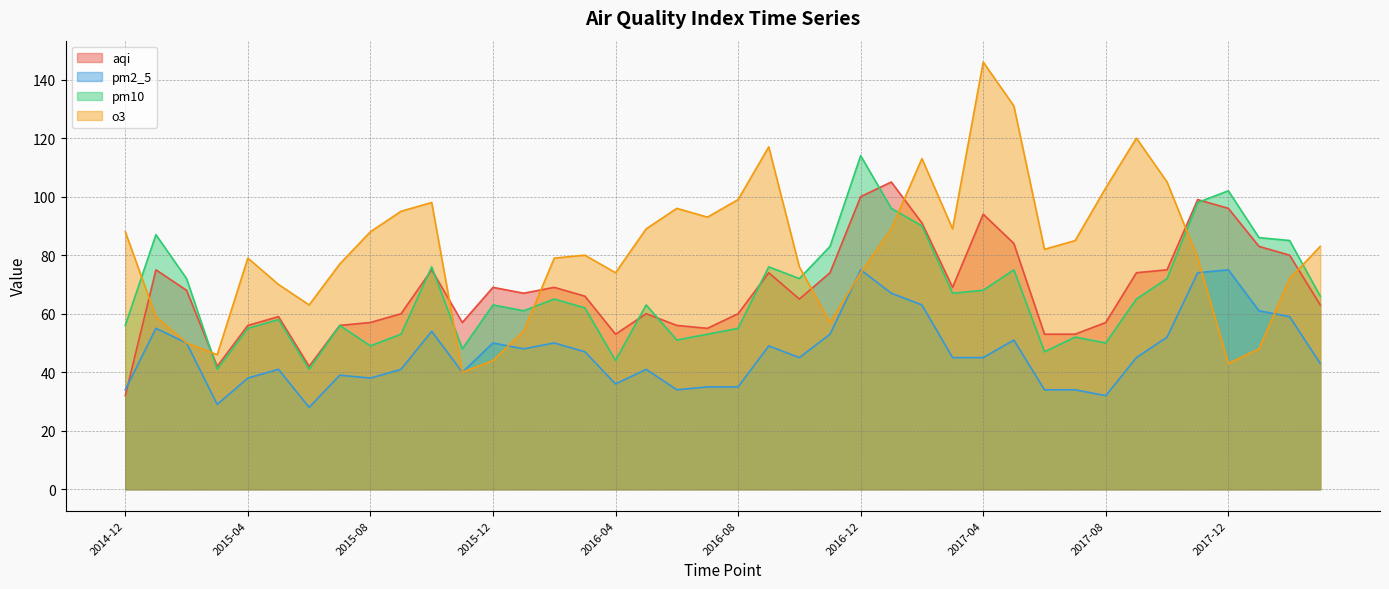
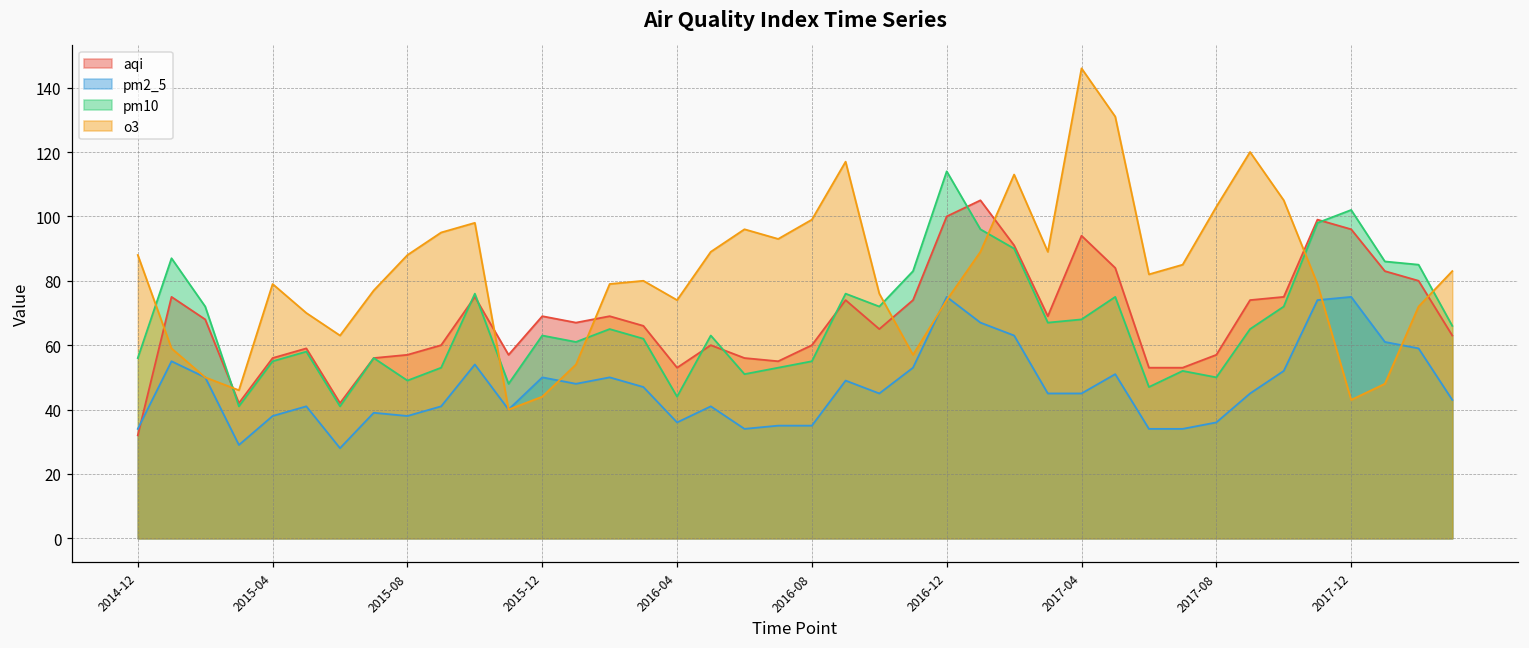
  {
    "aqi": {
      "2014-12": 32,
      "2015-04": 56,
      "2015-08": 57,
      "2015-12": 69,
      "2016-04": 53,
      "2016-08": 60,
      "2016-12": 100,
      "2017-04": 94,
      "2017-08": 57,
      "2017-12": 96
    },
    "pm2_5": {
      "2014-12": 34,
      "2015-04": 38,
      "2015-08": 38,
      "2015-12": 50,
      "2016-04": 36,
      "2016-08": 35,
      "2016-12": 75,
      "2017-04": 45,
-     "2017-08": 32,
+     "2017-08": 36,
      "2017-12": 75
    },
    "pm10": {
      "2014-12": 56,
      "2015-04": 55,
      "2015-08": 49,
      "2015-12": 63,
      "2016-04": 44,
      "2016-08": 55,
      "2016-12": 114,
      "2017-04": 68,
      "2017-08": 50,
      "2017-12": 102
    },
    "o3": {
      "2014-12": 88,
      "2015-04": 79,
      "2015-08": 88,
      "2015-12": 44,
      "2016-04": 74,
      "2016-08": 99,
      "2016-12": 74,
      "2017-04": 146,
      "2017-08": 103,
      "2017-12": 43
    }
  }
